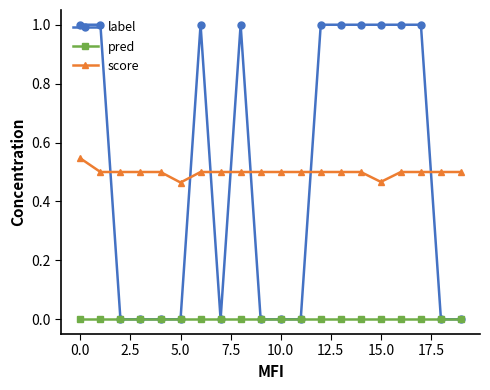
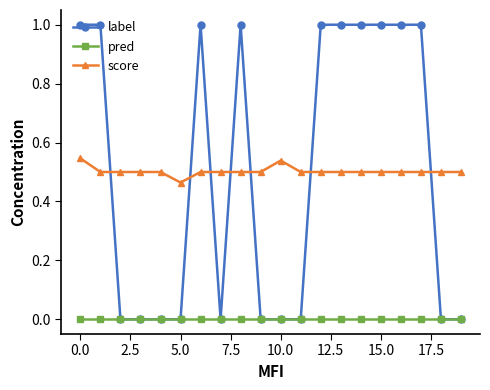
  {
    "label": {
      "0.0": 1.00,
      "15.0": 1.00
    },
    "pred": {
      "0.0": 0.00,
      "15.0": 0.00
    },
    "score": {
      "0.0": 0.55,
      "5.0": 0.46,
-     "10.0": 0.50,
-     "15.0": 0.47
+     "10.0": 0.54,
+     "15.0": 0.50
    }
  }
